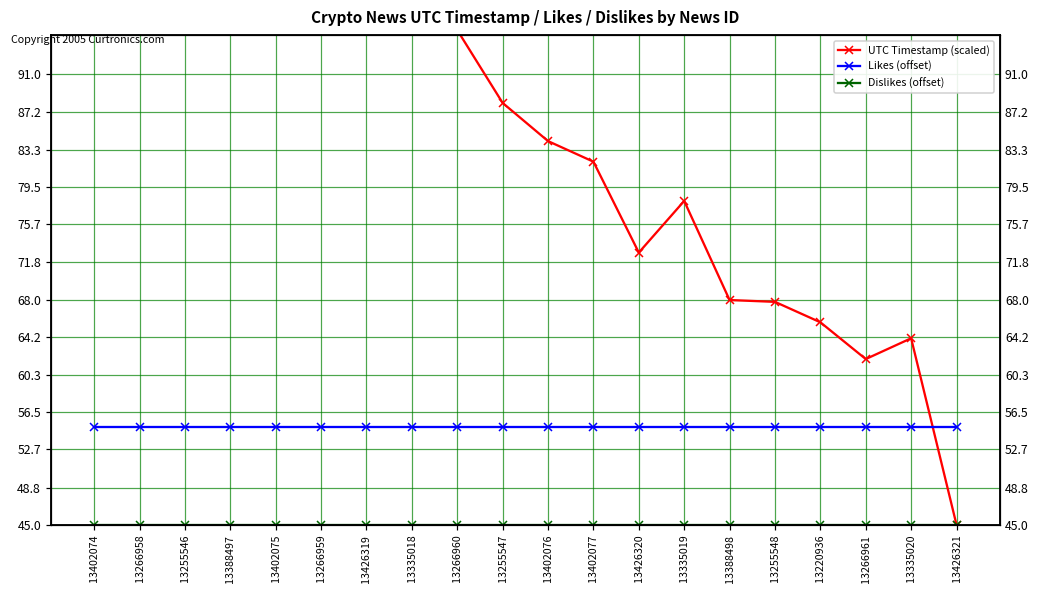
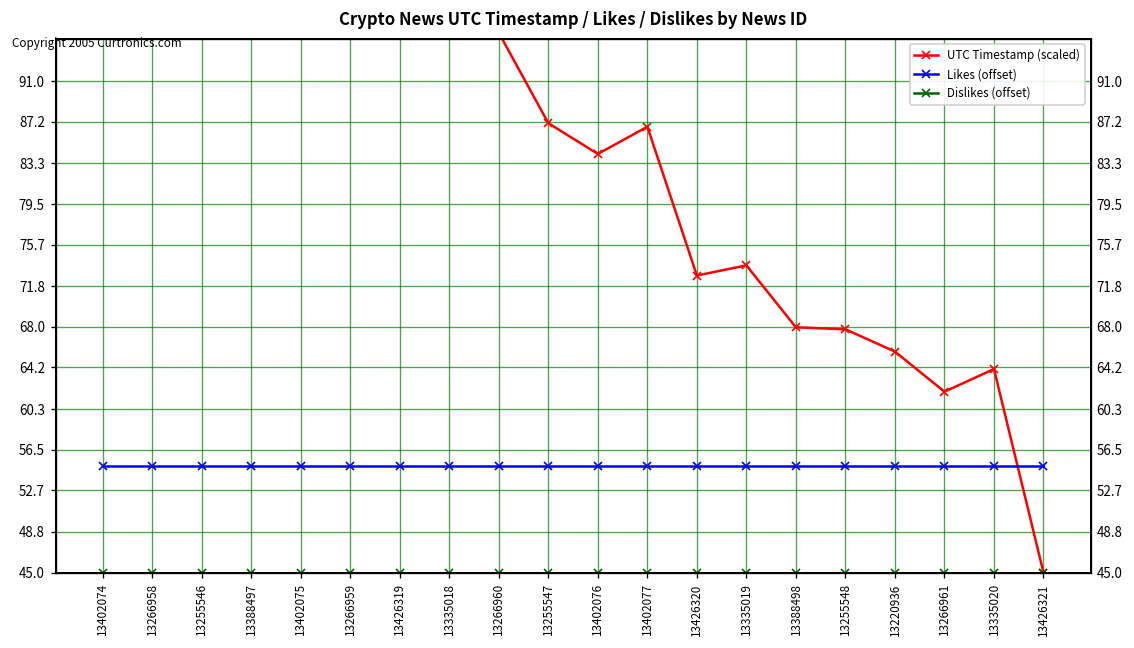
  {
    "UTC Timestamp (scaled)": {
-     "13255547": 88,
+     "13255547": 87,
      "13402076": 84,
-     "13402077": 82,
+     "13402077": 87,
      "13426320": 73,
-     "13335019": 78,
+     "13335019": 74,
      "13388498": 68,
      "13255548": 68,
      "13220936": 66,
      "13266961": 62,
      "13335020": 64
    },
    "Likes (offset)": {
      "13402074": 55,
      "13266958": 55,
      "13255546": 55,
      "13388497": 55,
      "13402075": 55,
      "13266959": 55,
      "13426319": 55,
      "13335018": 55,
      "13266960": 55,
      "13255547": 55,
      "13402076": 55,
      "13402077": 55,
      "13426320": 55,
      "13335019": 55,
      "13388498": 55,
      "13255548": 55,
      "13220936": 55,
      "13266961": 55,
      "13335020": 55,
      "13426321": 55
    },
    "Dislikes (offset)": {
      "13402074": 45,
      "13266958": 45,
      "13255546": 45,
      "13388497": 45,
      "13402075": 45,
      "13266959": 45,
      "13426319": 45,
      "13335018": 45,
      "13266960": 45,
      "13255547": 45,
      "13402076": 45,
      "13402077": 45,
      "13426320": 45,
      "13335019": 45,
      "13388498": 45,
      "13255548": 45,
      "13220936": 45,
      "13266961": 45,
      "13335020": 45
    }
  }
